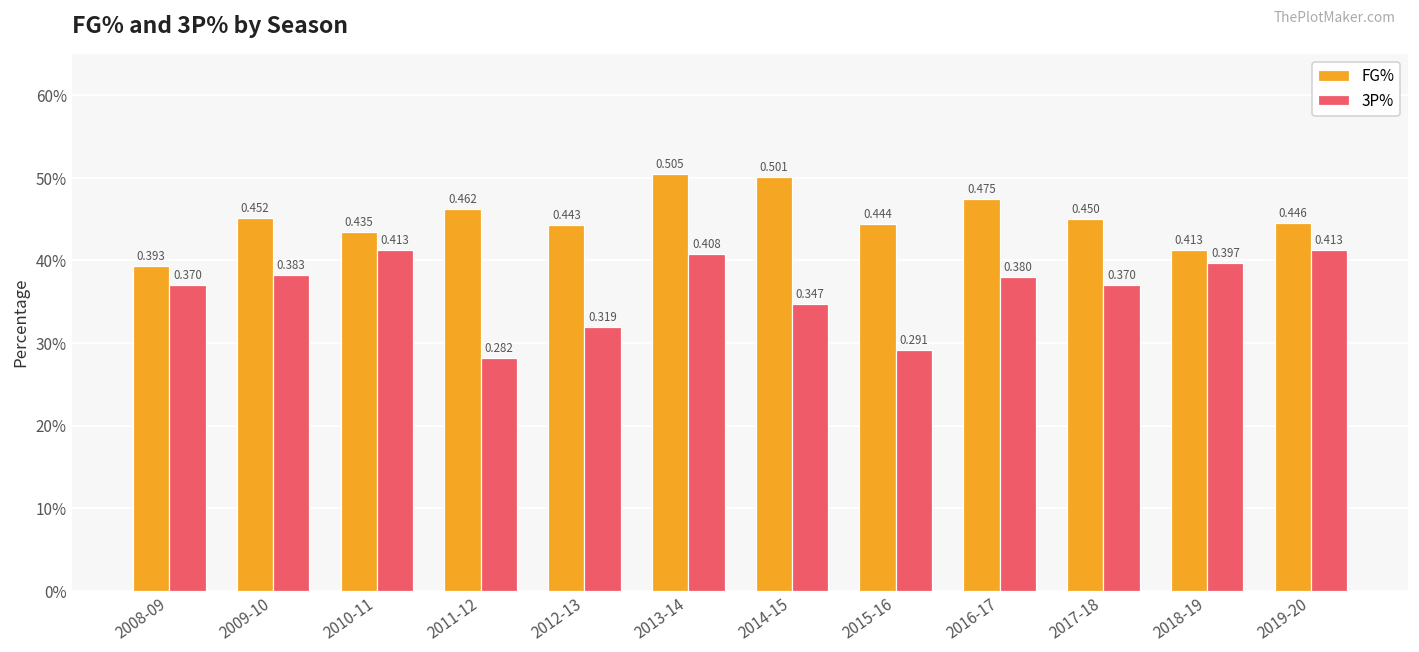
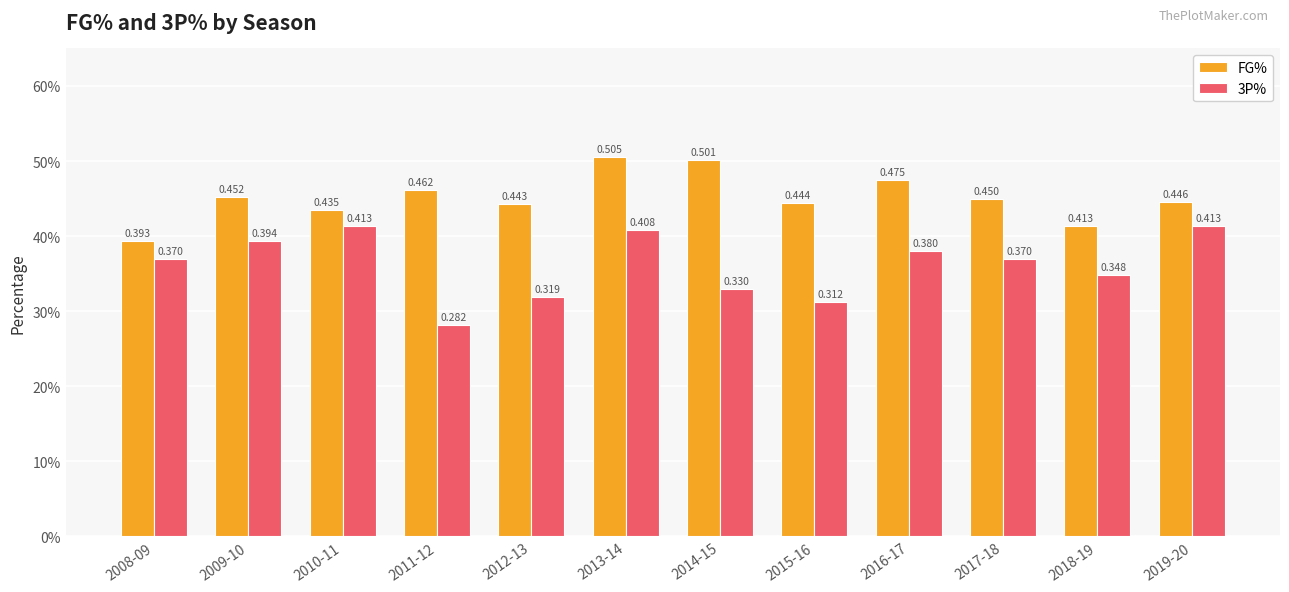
  {
    "FG%": {
      "2008-09": 0.393,
      "2009-10": 0.452,
      "2010-11": 0.435,
      "2011-12": 0.462,
      "2012-13": 0.443,
      "2013-14": 0.505,
      "2014-15": 0.501,
      "2015-16": 0.444,
      "2016-17": 0.475,
      "2017-18": 0.450,
      "2018-19": 0.413,
      "2019-20": 0.446
    },
    "3P%": {
      "2008-09": 0.370,
-     "2009-10": 0.383,
+     "2009-10": 0.394,
      "2010-11": 0.413,
      "2011-12": 0.282,
      "2012-13": 0.319,
      "2013-14": 0.408,
-     "2014-15": 0.347,
-     "2015-16": 0.291,
+     "2014-15": 0.330,
+     "2015-16": 0.312,
      "2016-17": 0.380,
      "2017-18": 0.370,
-     "2018-19": 0.397,
+     "2018-19": 0.348,
      "2019-20": 0.413
    }
  }
